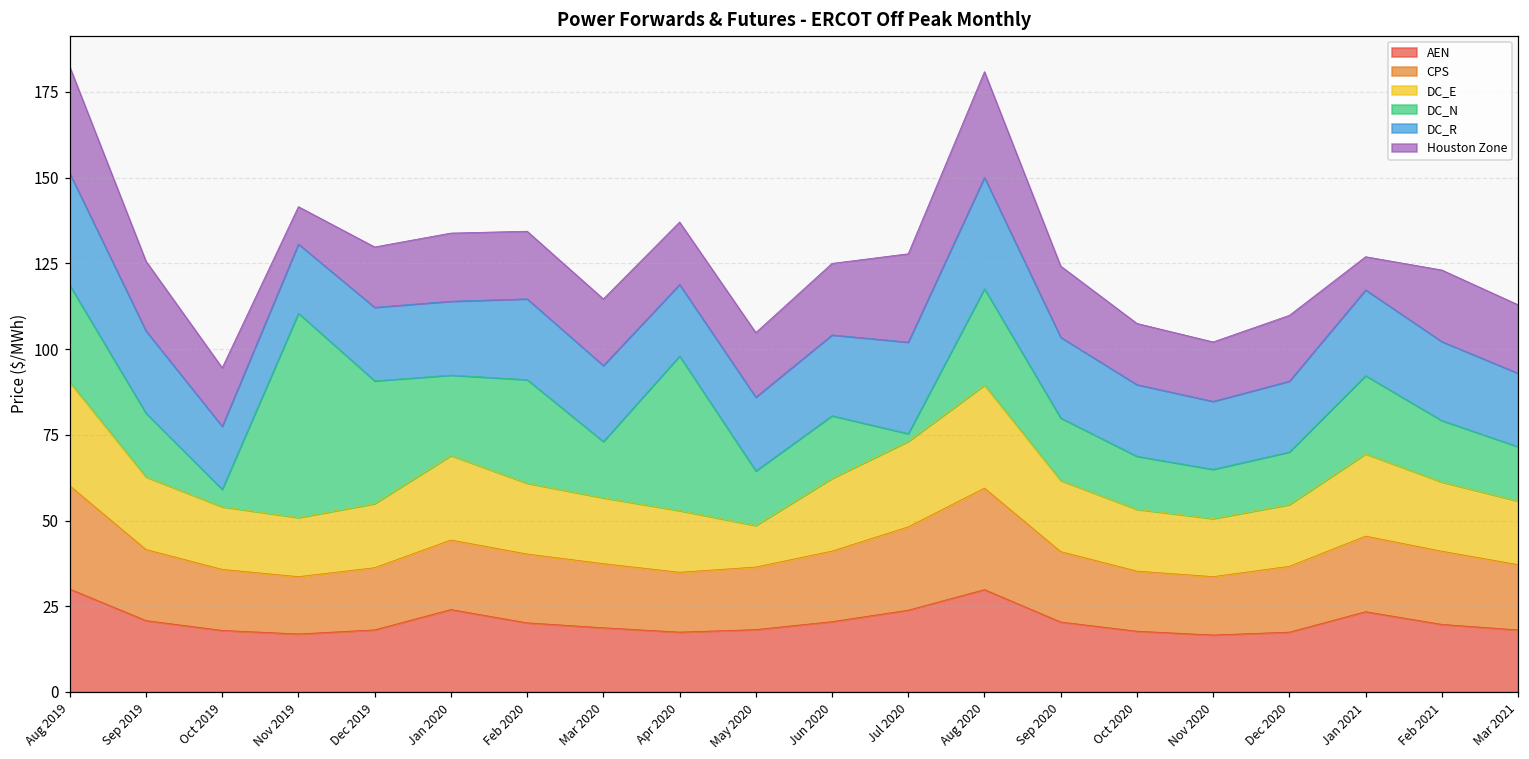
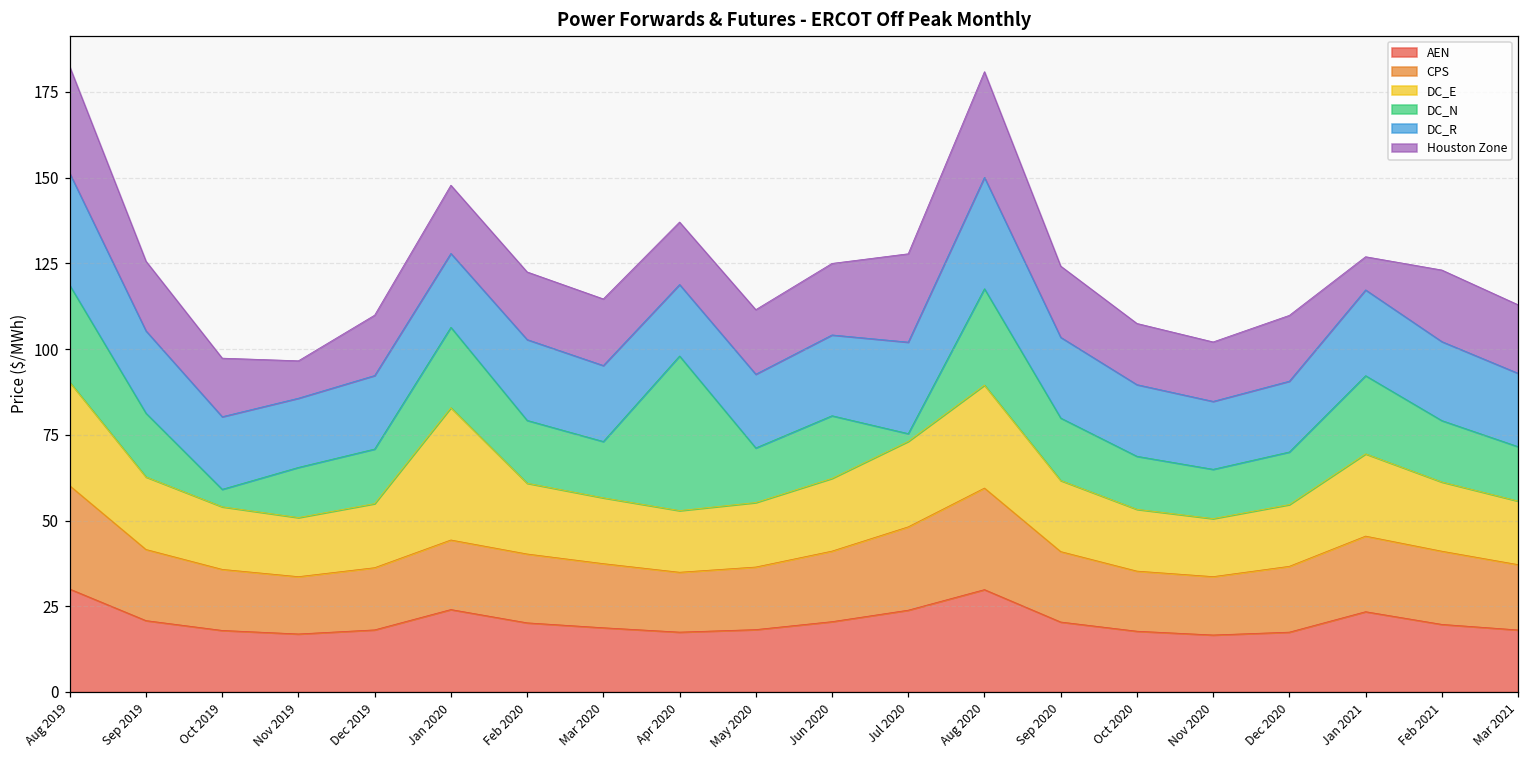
  {
    "DC_E": {
      "Aug 2019": 30,
      "Sep 2019": 21,
      "Oct 2019": 18,
      "Nov 2019": 17,
      "Dec 2019": 19,
-     "Jan 2020": 25,
+     "Jan 2020": 39,
      "Feb 2020": 21,
      "Mar 2020": 19,
      "Apr 2020": 18,
-     "May 2020": 12,
+     "May 2020": 19,
      "Jun 2020": 21,
      "Jul 2020": 25,
      "Aug 2020": 30,
      "Sep 2020": 21,
      "Oct 2020": 18,
      "Nov 2020": 17,
      "Dec 2020": 18,
      "Jan 2021": 24,
      "Feb 2021": 20,
      "Mar 2021": 19
    },
    "DC_N": {
      "Aug 2019": 28,
      "Sep 2019": 19,
      "Oct 2019": 5,
-     "Nov 2019": 60,
-     "Dec 2019": 36,
+     "Nov 2019": 15,
+     "Dec 2019": 16,
      "Jan 2020": 23,
-     "Feb 2020": 30,
+     "Feb 2020": 18,
      "Mar 2020": 16,
      "Apr 2020": 45,
      "May 2020": 16,
      "Jun 2020": 18,
      "Jul 2020": 2,
      "Aug 2020": 28,
      "Sep 2020": 18,
      "Oct 2020": 15,
      "Nov 2020": 14,
      "Dec 2020": 15,
      "Jan 2021": 23,
      "Feb 2021": 18,
      "Mar 2021": 16
    },
    "DC_R": {
      "Aug 2019": 33,
      "Sep 2019": 24,
-     "Oct 2019": 18,
+     "Oct 2019": 21,
      "Nov 2019": 20,
      "Dec 2019": 21,
      "Jan 2020": 22,
      "Feb 2020": 24,
      "Mar 2020": 22,
      "Apr 2020": 21,
      "May 2020": 21,
      "Jun 2020": 24,
      "Jul 2020": 27,
      "Aug 2020": 32,
      "Sep 2020": 24,
      "Oct 2020": 21,
      "Nov 2020": 20,
      "Dec 2020": 21,
      "Jan 2021": 25,
      "Feb 2021": 23,
      "Mar 2021": 21
    },
    "Houston Zone": {
      "Aug 2019": 31,
      "Sep 2019": 20,
      "Oct 2019": 17,
      "Nov 2019": 11,
      "Dec 2019": 18,
      "Jan 2020": 20,
      "Feb 2020": 20,
      "Mar 2020": 19,
      "Apr 2020": 18,
      "May 2020": 19,
      "Jun 2020": 21,
      "Jul 2020": 26,
      "Aug 2020": 31,
      "Sep 2020": 21,
      "Oct 2020": 18,
      "Nov 2020": 17,
      "Dec 2020": 19,
      "Jan 2021": 10,
      "Feb 2021": 21,
      "Mar 2021": 20
    }
  }
